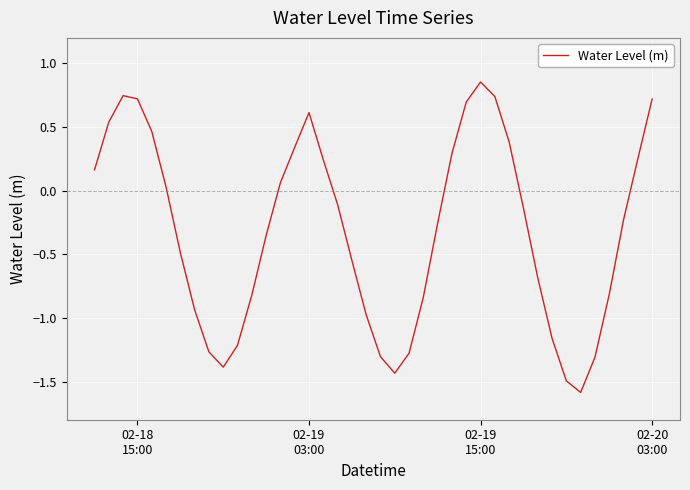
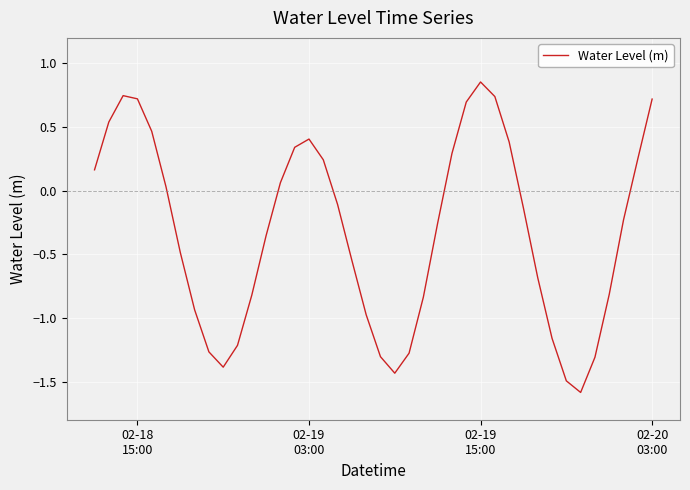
  {
    "02-18 15:00": 0.72,
-   "02-19 03:00": 0.61,
+   "02-19 03:00": 0.41,
    "02-19 15:00": 0.85,
    "02-20 03:00": 0.72
  }
